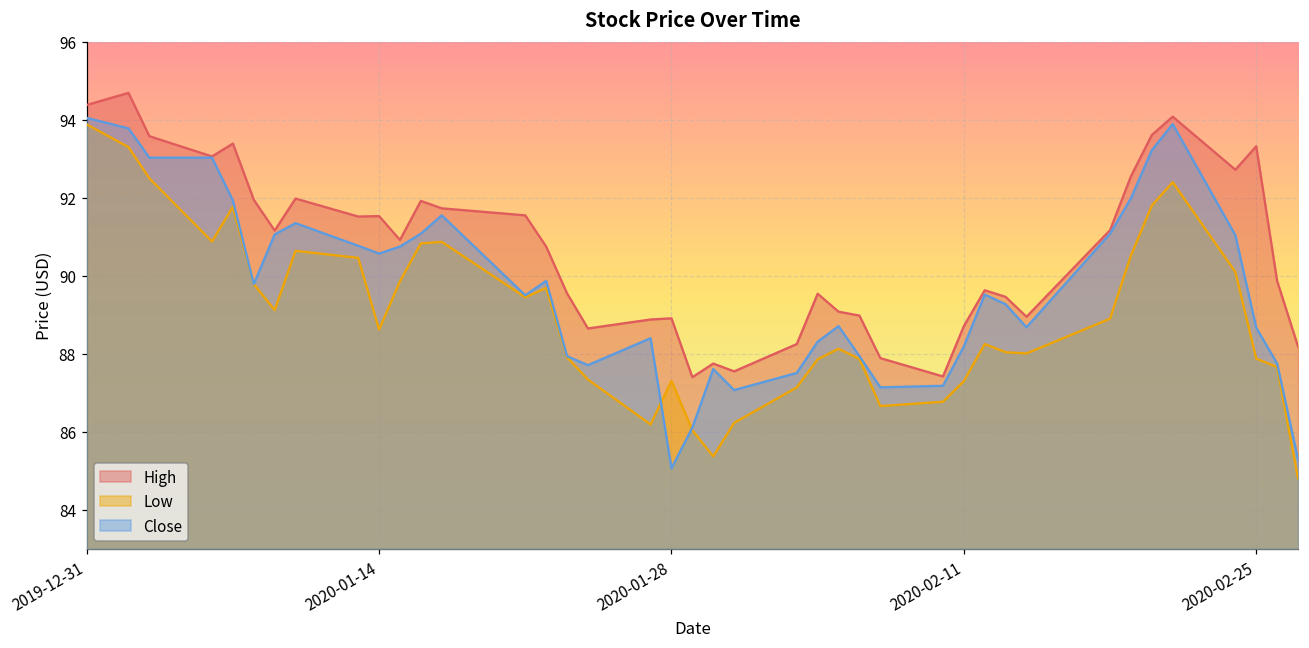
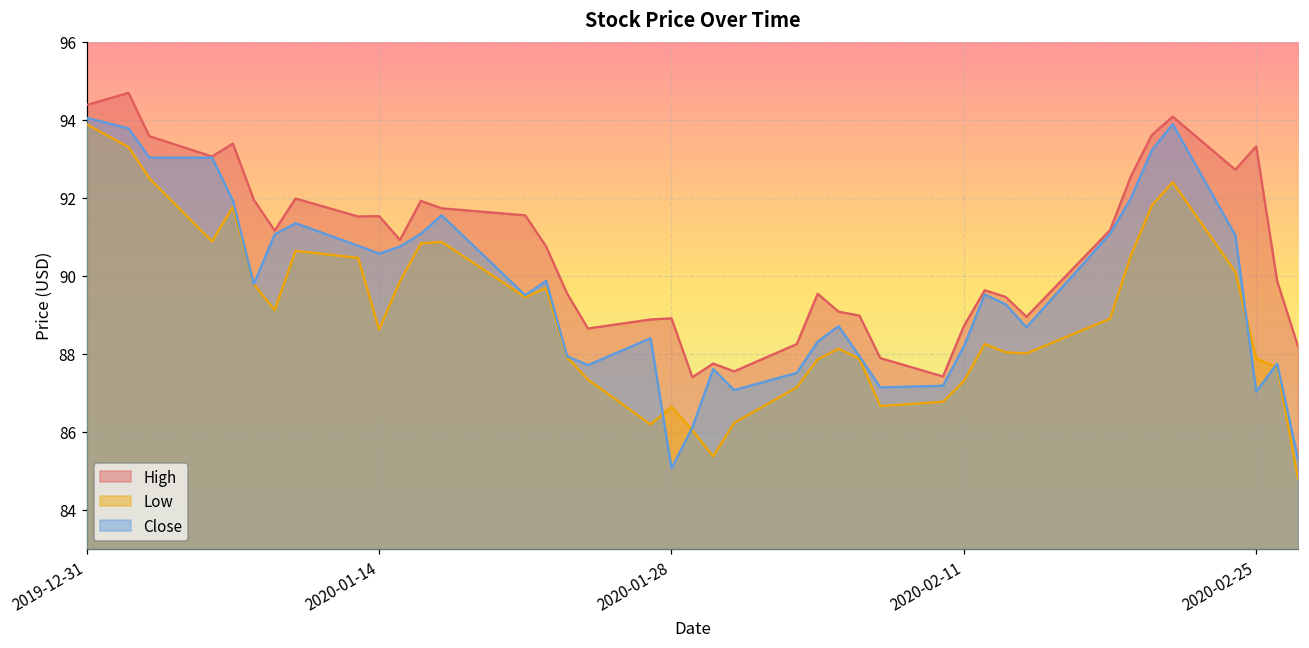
  {
    "High": {
      "2019-12-31": 94.4,
      "2020-01-14": 91.5,
      "2020-01-28": 88.9,
      "2020-02-11": 88.7,
      "2020-02-25": 93.3
    },
    "Low": {
      "2019-12-31": 93.9,
      "2020-01-14": 88.6,
-     "2020-01-28": 87.3,
+     "2020-01-28": 86.6,
      "2020-02-11": 87.3,
      "2020-02-25": 87.9
    },
    "Close": {
      "2019-12-31": 94.1,
      "2020-01-14": 90.6,
      "2020-01-28": 85.1,
      "2020-02-11": 88.2,
-     "2020-02-25": 88.7
+     "2020-02-25": 87.0
    }
  }
